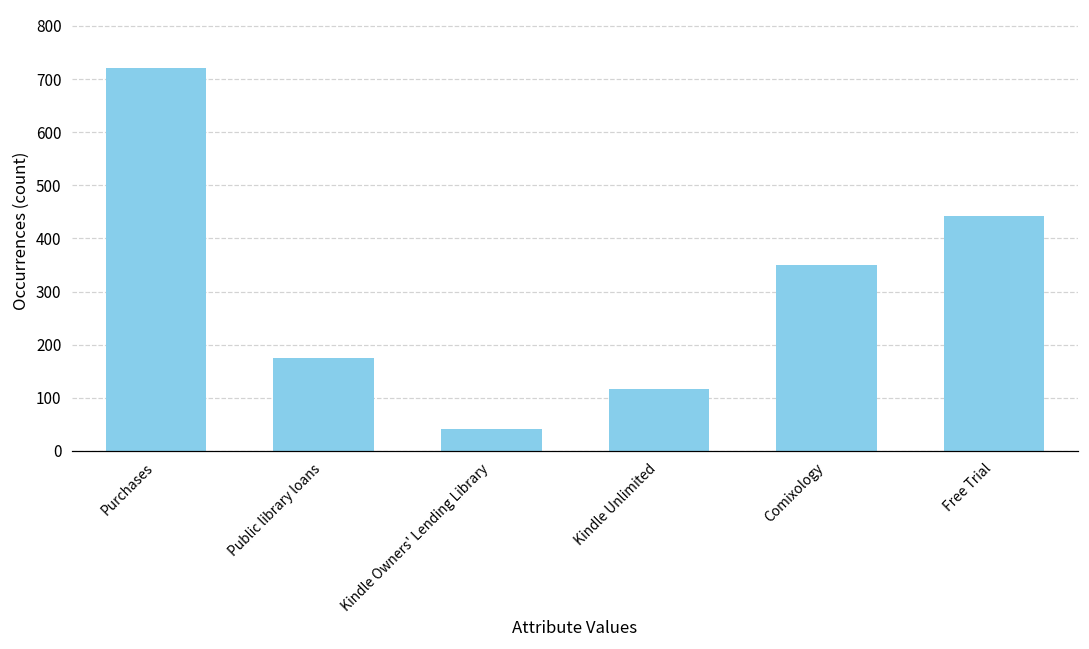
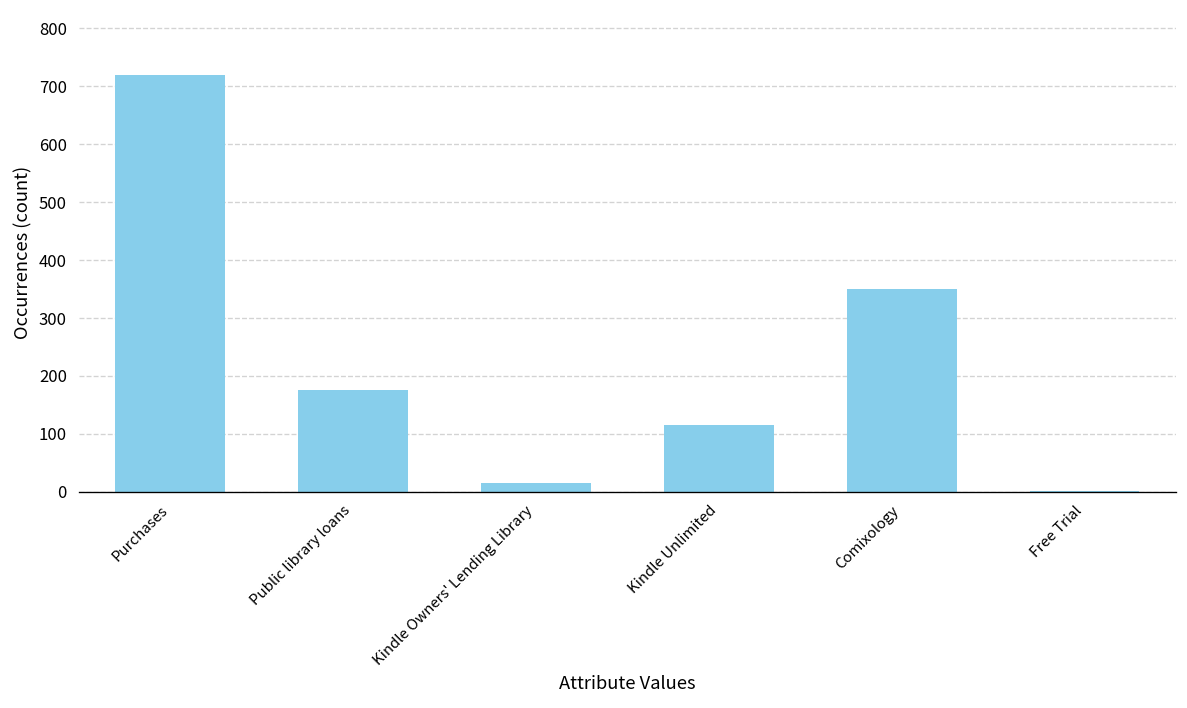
  {
    "Purchases": 720,
    "Public library loans": 180,
-   "Kindle Owners' Lending Library": 40,
+   "Kindle Owners' Lending Library": 20,
    "Kindle Unlimited": 120,
    "Comixology": 350,
-   "Free Trial": 440
+   "Free Trial": 0
  }
